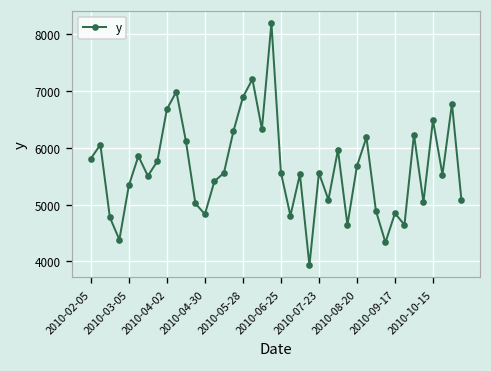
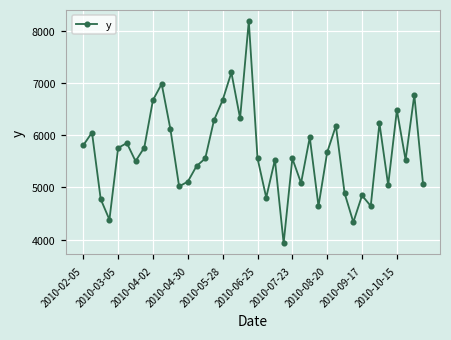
  {
    "2010-02-05": 5800,
-   "2010-03-05": 5300,
+   "2010-03-05": 5800,
    "2010-04-02": 6700,
-   "2010-04-30": 4800,
-   "2010-05-28": 6900,
+   "2010-04-30": 5100,
+   "2010-05-28": 6700,
    "2010-06-25": 5600,
    "2010-07-23": 5600,
    "2010-08-20": 5700,
    "2010-09-17": 4800,
    "2010-10-15": 6500
  }
